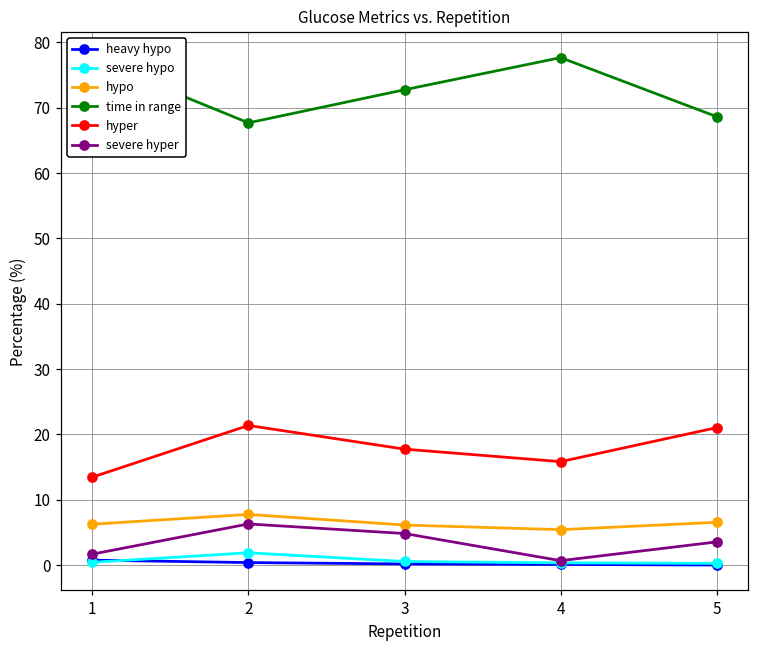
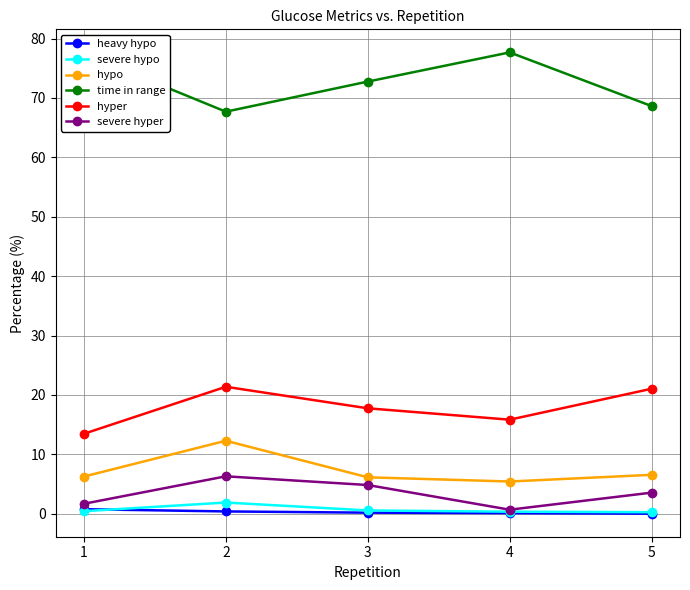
  {
    "heavy hypo": {
      "2": 0
    },
    "severe hypo": {
      "2": 2
    },
    "hypo": {
      "1": 6,
-     "2": 8,
+     "2": 12,
      "3": 6,
      "4": 5,
      "5": 7
    },
    "time in range": {
      "2": 68,
      "3": 73,
      "4": 78,
      "5": 69
    },
    "hyper": {
      "1": 13,
      "2": 21,
      "3": 18,
      "4": 16,
      "5": 21
    },
    "severe hyper": {
      "1": 2,
      "2": 6,
      "3": 5,
      "5": 4
    }
  }
